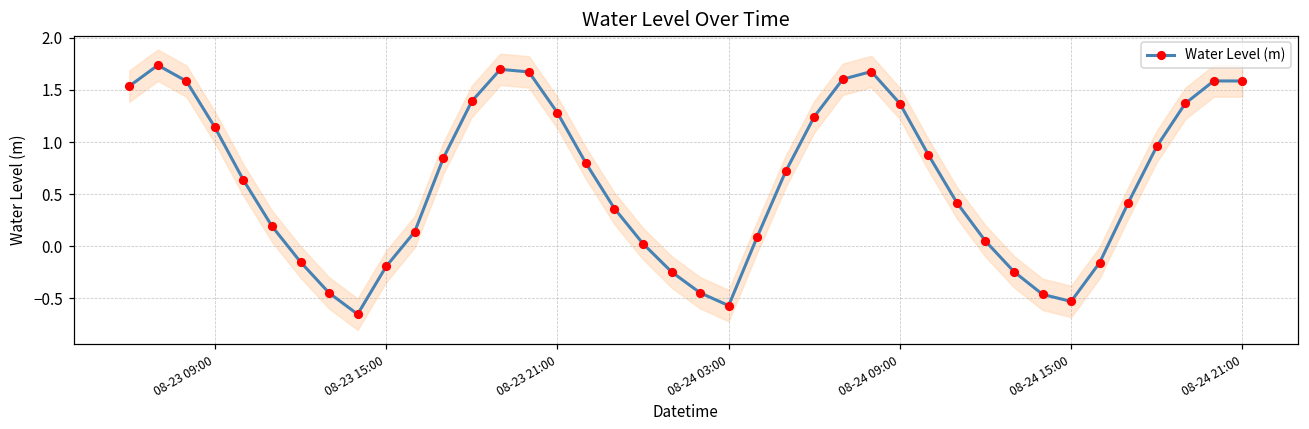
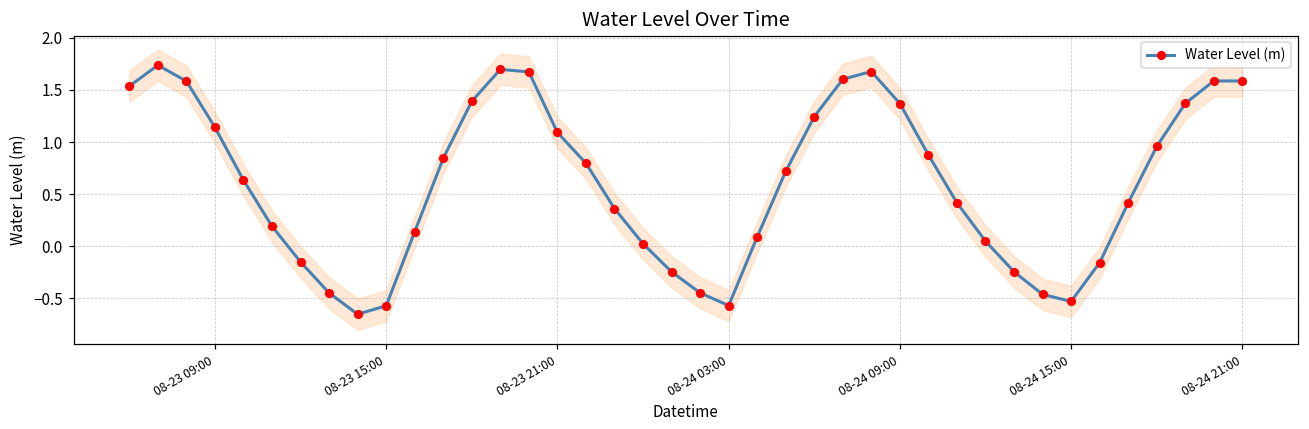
  {
    "Water Level (m)": {
      "08-23 09:00": 1.1,
-     "08-23 15:00": -0.2,
-     "08-23 21:00": 1.3,
+     "08-23 15:00": -0.6,
+     "08-23 21:00": 1.1,
      "08-24 03:00": -0.6,
      "08-24 09:00": 1.4,
      "08-24 15:00": -0.5,
      "08-24 21:00": 1.6
    }
  }
